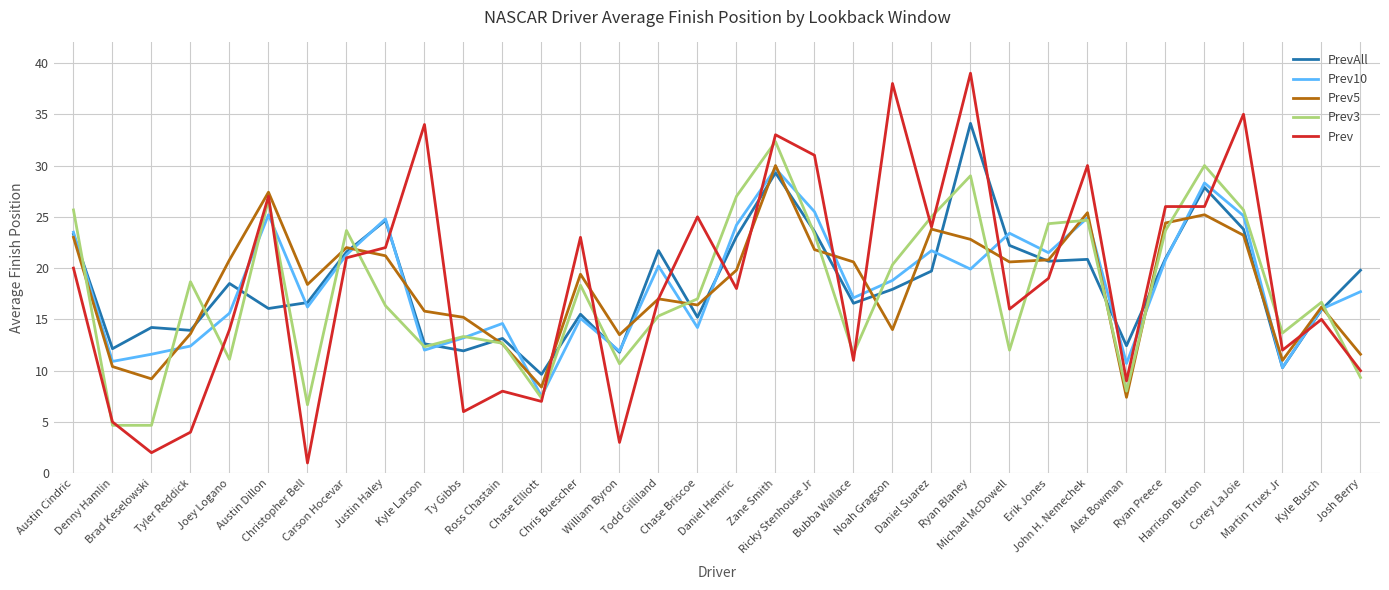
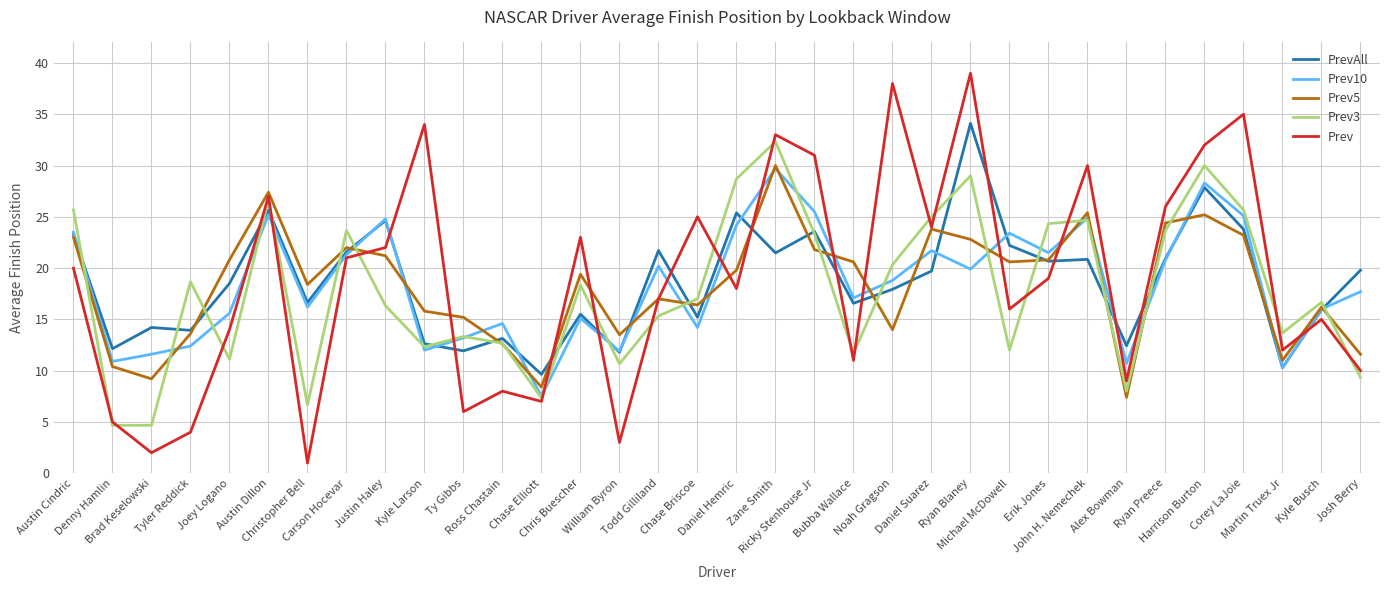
  {
    "PrevAll": {
      "Denny Hamlin": 12.1,
      "Brad Keselowski": 14.2,
      "Tyler Reddick": 13.9,
      "Joey Logano": 18.5,
-     "Austin Dillon": 16.1,
+     "Austin Dillon": 25.6,
      "Christopher Bell": 16.6,
      "Carson Hocevar": 21.6,
      "Kyle Larson": 12.6,
      "Ty Gibbs": 11.9,
      "Ross Chastain": 13.1,
      "Chase Elliott": 9.6,
      "Chris Buescher": 15.5,
      "Todd Gilliland": 21.7,
      "Chase Briscoe": 15.2,
-     "Daniel Hemric": 23.1,
-     "Zane Smith": 29.3,
+     "Daniel Hemric": 25.4,
+     "Zane Smith": 21.5,
      "Bubba Wallace": 16.6,
      "Noah Gragson": 17.9,
      "Daniel Suarez": 19.7,
      "Ryan Blaney": 34.1,
      "Michael McDowell": 22.2,
      "John H. Nemechek": 20.9,
      "Alex Bowman": 12.4,
      "Harrison Burton": 27.9,
      "Corey LaJoie": 23.8,
      "Josh Berry": 19.8
    },
    "Prev10": {
      "Denny Hamlin": 10.9,
      "Brad Keselowski": 11.6,
      "Tyler Reddick": 12.4,
      "Joey Logano": 15.6,
      "Austin Dillon": 25.2,
      "Christopher Bell": 16.2,
      "Carson Hocevar": 21.3,
      "Kyle Larson": 12.0,
      "Ross Chastain": 14.6,
      "Chris Buescher": 15.1,
      "Todd Gilliland": 20.2,
      "Chase Briscoe": 14.2,
      "Daniel Hemric": 24.2,
      "Zane Smith": 29.7,
      "Ricky Stenhouse Jr": 25.5,
      "Bubba Wallace": 17.1,
      "Noah Gragson": 18.8,
      "Daniel Suarez": 21.7,
      "Ryan Blaney": 19.9,
      "Michael McDowell": 23.4,
      "Erik Jones": 21.5,
      "Alex Bowman": 10.7,
      "Harrison Burton": 28.3,
      "Corey LaJoie": 25.1,
      "Josh Berry": 17.7
    },
    "Prev5": {
      "Austin Cindric": 23.0,
      "Denny Hamlin": 10.4,
      "Brad Keselowski": 9.2,
      "Tyler Reddick": 13.6,
      "Joey Logano": 20.8,
      "Austin Dillon": 27.4,
      "Christopher Bell": 18.4,
      "Carson Hocevar": 22.0,
      "Justin Haley": 21.2,
      "Kyle Larson": 15.8,
      "Ty Gibbs": 15.2,
      "Chase Elliott": 8.4,
      "Chris Buescher": 19.4,
      "William Byron": 13.5,
      "Chase Briscoe": 16.4,
      "Daniel Hemric": 19.8,
      "Zane Smith": 30.0,
      "Ricky Stenhouse Jr": 21.8,
      "Bubba Wallace": 20.6,
      "Noah Gragson": 14.0,
      "Ryan Blaney": 22.8,
      "Michael McDowell": 20.6,
      "John H. Nemechek": 25.4,
      "Alex Bowman": 7.4,
      "Ryan Preece": 24.4,
      "Harrison Burton": 25.2,
      "Corey LaJoie": 23.2,
      "Martin Truex Jr": 11.0,
      "Josh Berry": 11.6
    },
    "Prev3": {
      "Austin Cindric": 25.7,
      "Denny Hamlin": 4.7,
      "Brad Keselowski": 4.7,
      "Tyler Reddick": 18.7,
      "Joey Logano": 11.1,
      "Austin Dillon": 26.7,
      "Christopher Bell": 6.7,
      "Carson Hocevar": 23.7,
      "Justin Haley": 16.3,
      "Kyle Larson": 12.3,
      "Chris Buescher": 18.3,
      "William Byron": 10.7,
      "Todd Gilliland": 15.3,
      "Chase Briscoe": 17.0,
-     "Daniel Hemric": 27.0,
+     "Daniel Hemric": 28.7,
      "Zane Smith": 32.3,
      "Bubba Wallace": 11.7,
      "Noah Gragson": 20.3,
      "Daniel Suarez": 25.0,
      "Ryan Blaney": 29.0,
      "Michael McDowell": 12.0,
      "Erik Jones": 24.3,
      "Alex Bowman": 8.0,
      "Ryan Preece": 23.7,
      "Harrison Burton": 30.0,
      "Corey LaJoie": 25.7,
      "Martin Truex Jr": 13.7,
      "Kyle Busch": 16.7,
      "Josh Berry": 9.3
    },
    "Prev": {
      "Austin Cindric": 20,
      "Denny Hamlin": 5,
      "Brad Keselowski": 2,
      "Tyler Reddick": 4,
      "Joey Logano": 14,
      "Austin Dillon": 27,
      "Christopher Bell": 1,
      "Carson Hocevar": 21,
      "Justin Haley": 22,
      "Kyle Larson": 34,
      "Ty Gibbs": 6,
      "Ross Chastain": 8,
      "Chase Elliott": 7,
      "Chris Buescher": 23,
      "William Byron": 3,
      "Chase Briscoe": 25,
      "Daniel Hemric": 18,
      "Zane Smith": 33,
      "Ricky Stenhouse Jr": 31,
      "Bubba Wallace": 11,
      "Noah Gragson": 38,
      "Ryan Blaney": 39,
      "Michael McDowell": 16,
      "Erik Jones": 19,
      "John H. Nemechek": 30,
      "Alex Bowman": 9,
      "Ryan Preece": 26,
-     "Harrison Burton": 26,
+     "Harrison Burton": 32,
      "Corey LaJoie": 35,
      "Martin Truex Jr": 12,
      "Kyle Busch": 15,
      "Josh Berry": 10
    }
  }
